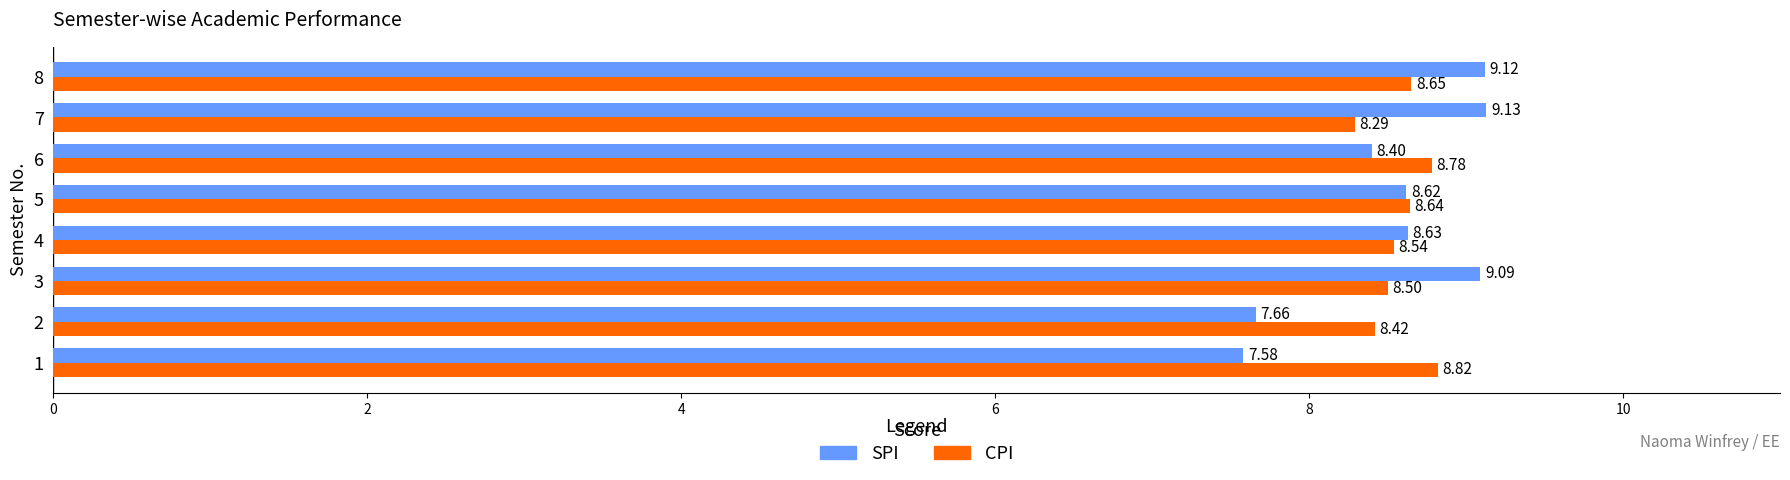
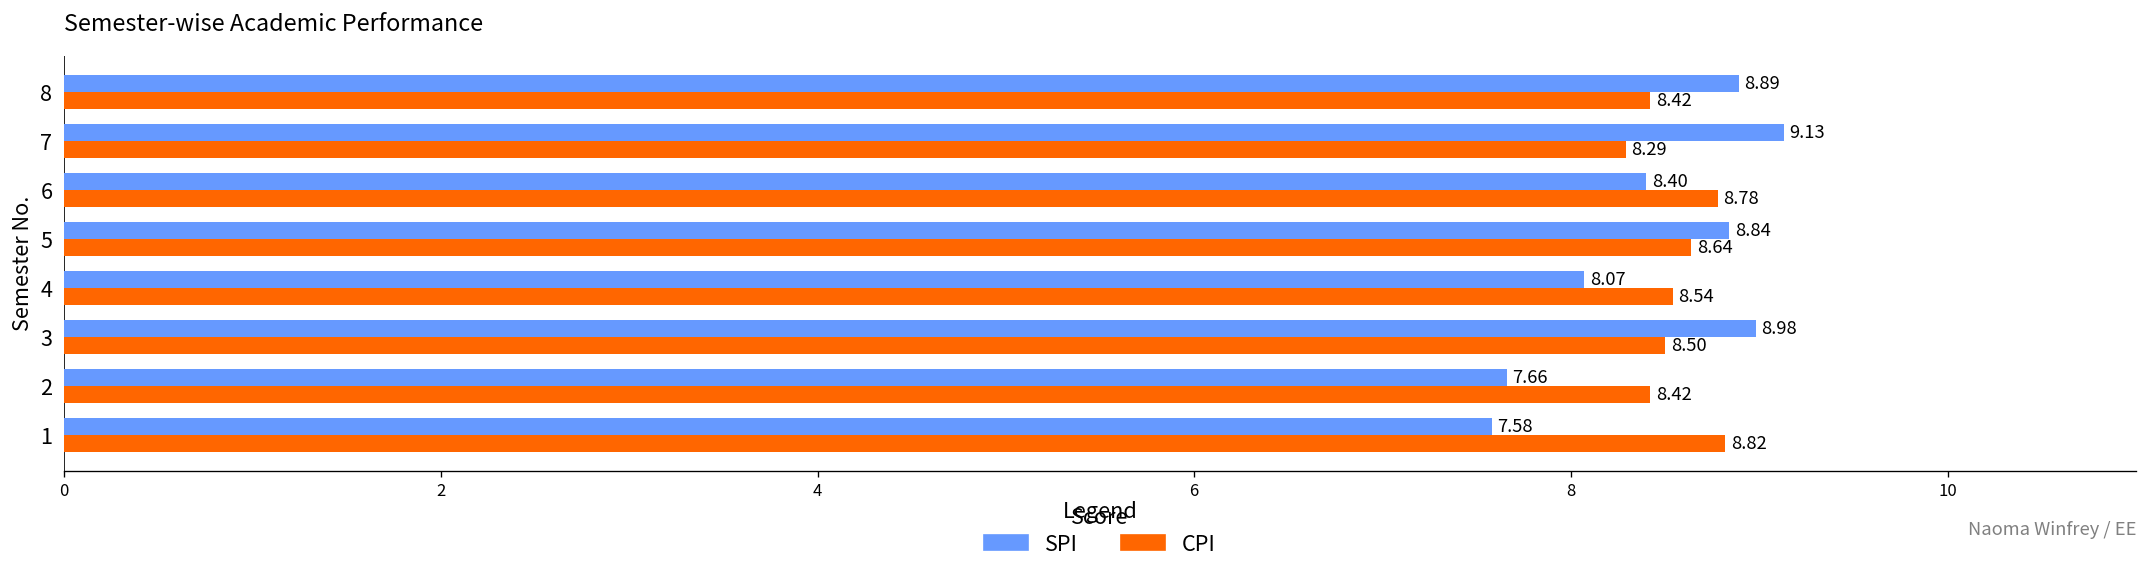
  {
    "SPI": {
-     "8": 9.12,
+     "8": 8.89,
      "7": 9.13,
      "6": 8.40,
-     "5": 8.62,
-     "4": 8.63,
-     "3": 9.09,
+     "5": 8.84,
+     "4": 8.07,
+     "3": 8.98,
      "2": 7.66,
      "1": 7.58
    },
    "CPI": {
-     "8": 8.65,
+     "8": 8.42,
      "7": 8.29,
      "6": 8.78,
      "5": 8.64,
      "4": 8.54,
      "3": 8.50,
      "2": 8.42,
      "1": 8.82
    }
  }
